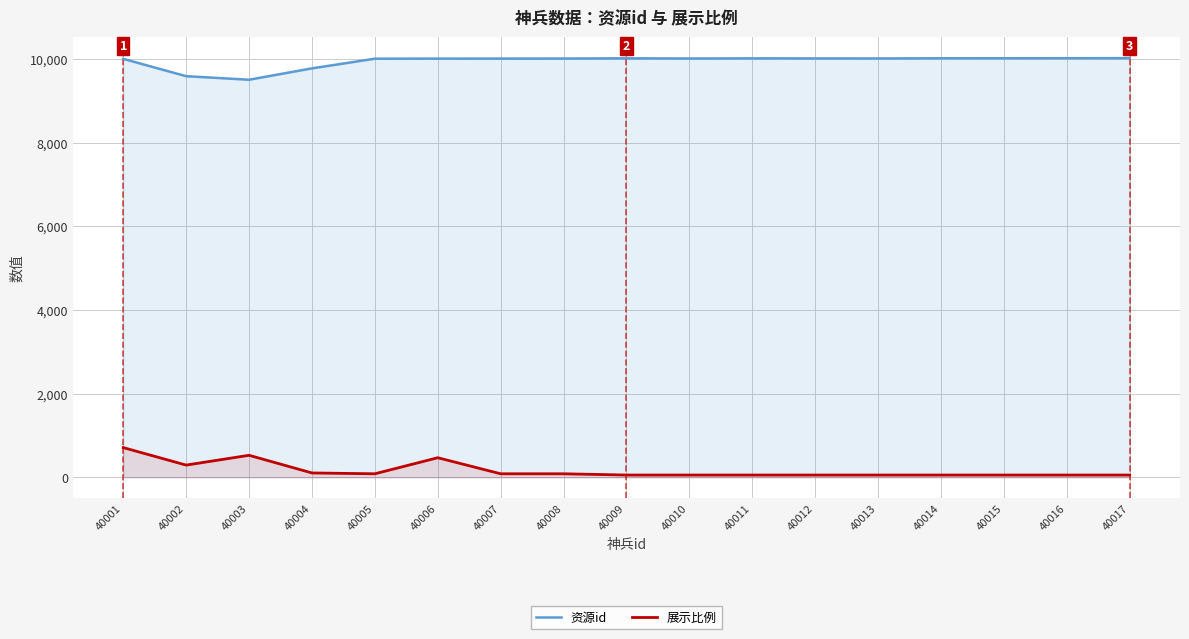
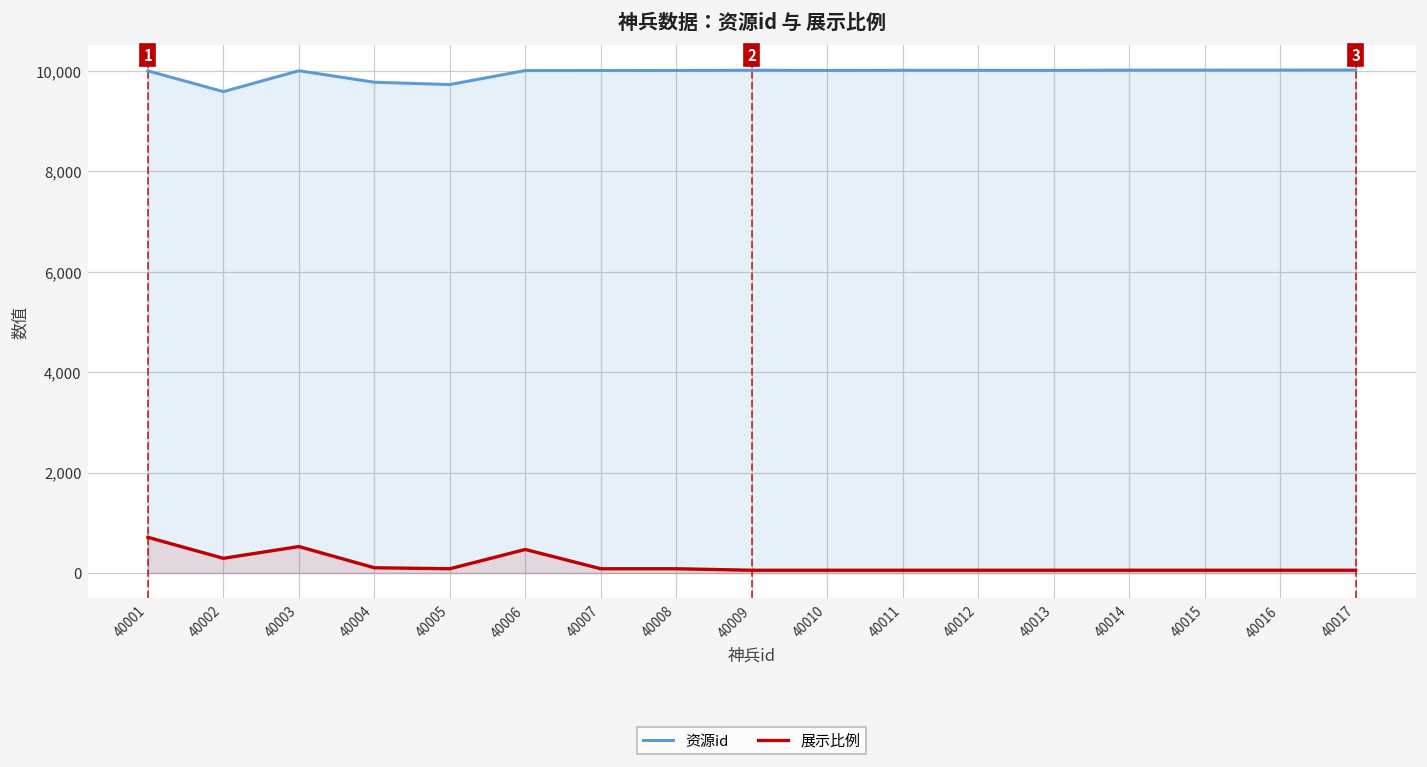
  {
    "资源id": {
      "40002": "9,600",
-     "40003": "9,500",
+     "40003": "10,000",
      "40004": "9,800",
-     "40005": "10,000",
+     "40005": "9,700",
      "40006": "10,000",
      "40007": "10,000",
      "40008": "10,000",
      "40010": "10,000",
      "40011": "10,000",
      "40012": "10,000",
      "40013": "10,000",
      "40014": "10,000",
      "40015": "10,000",
      "40016": "10,000"
    },
    "展示比例": {
      "40001": "700",
      "40002": "300",
      "40003": "500",
      "40004": "100",
      "40005": "100",
      "40006": "500",
      "40007": "100",
      "40008": "100",
      "40009": "100",
      "40010": "100",
      "40011": "100",
      "40012": "100",
      "40013": "100",
      "40014": "100",
      "40015": "100",
      "40016": "100",
      "40017": "100"
    }
  }
